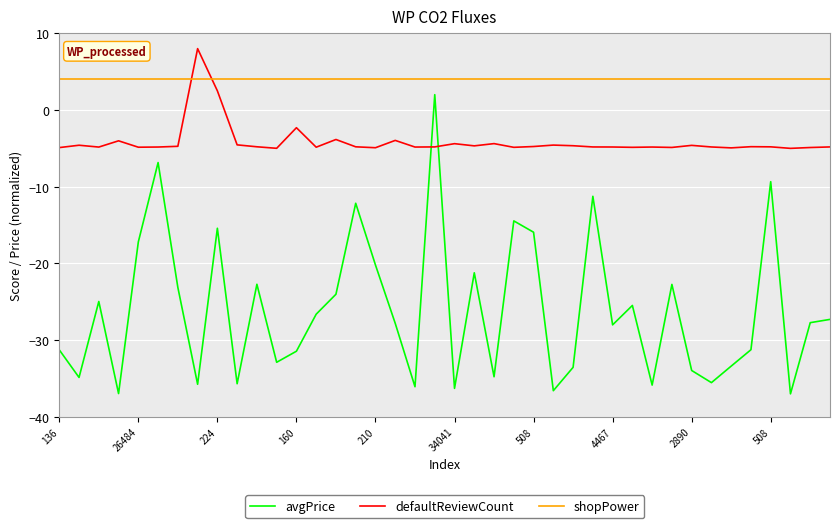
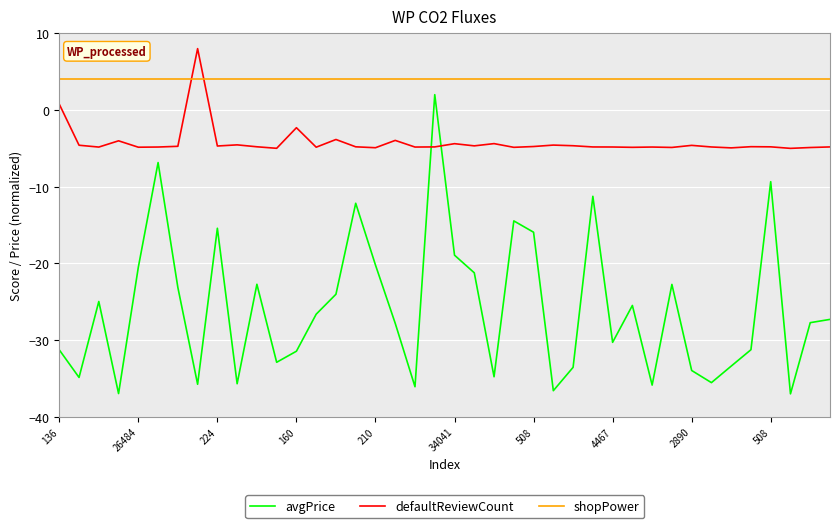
  {
    "avgPrice": {
      "136": -31,
-     "26484": -17,
+     "26484": -20,
      "224": -15,
      "160": -31,
      "210": -20,
-     "34041": -36,
-     "4467": -28,
+     "34041": -19,
+     "4467": -30,
      "2890": -34
    },
    "defaultReviewCount": {
-     "136": -5,
+     "136": 1,
      "26484": -5,
-     "224": 2,
+     "224": -5,
      "160": -2,
      "210": -5,
      "34041": -4,
      "4467": -5,
      "2890": -5
    },
    "shopPower": {
      "136": 4,
      "26484": 4,
      "224": 4,
      "160": 4,
      "210": 4,
      "34041": 4,
      "4467": 4,
      "2890": 4
    }
  }
